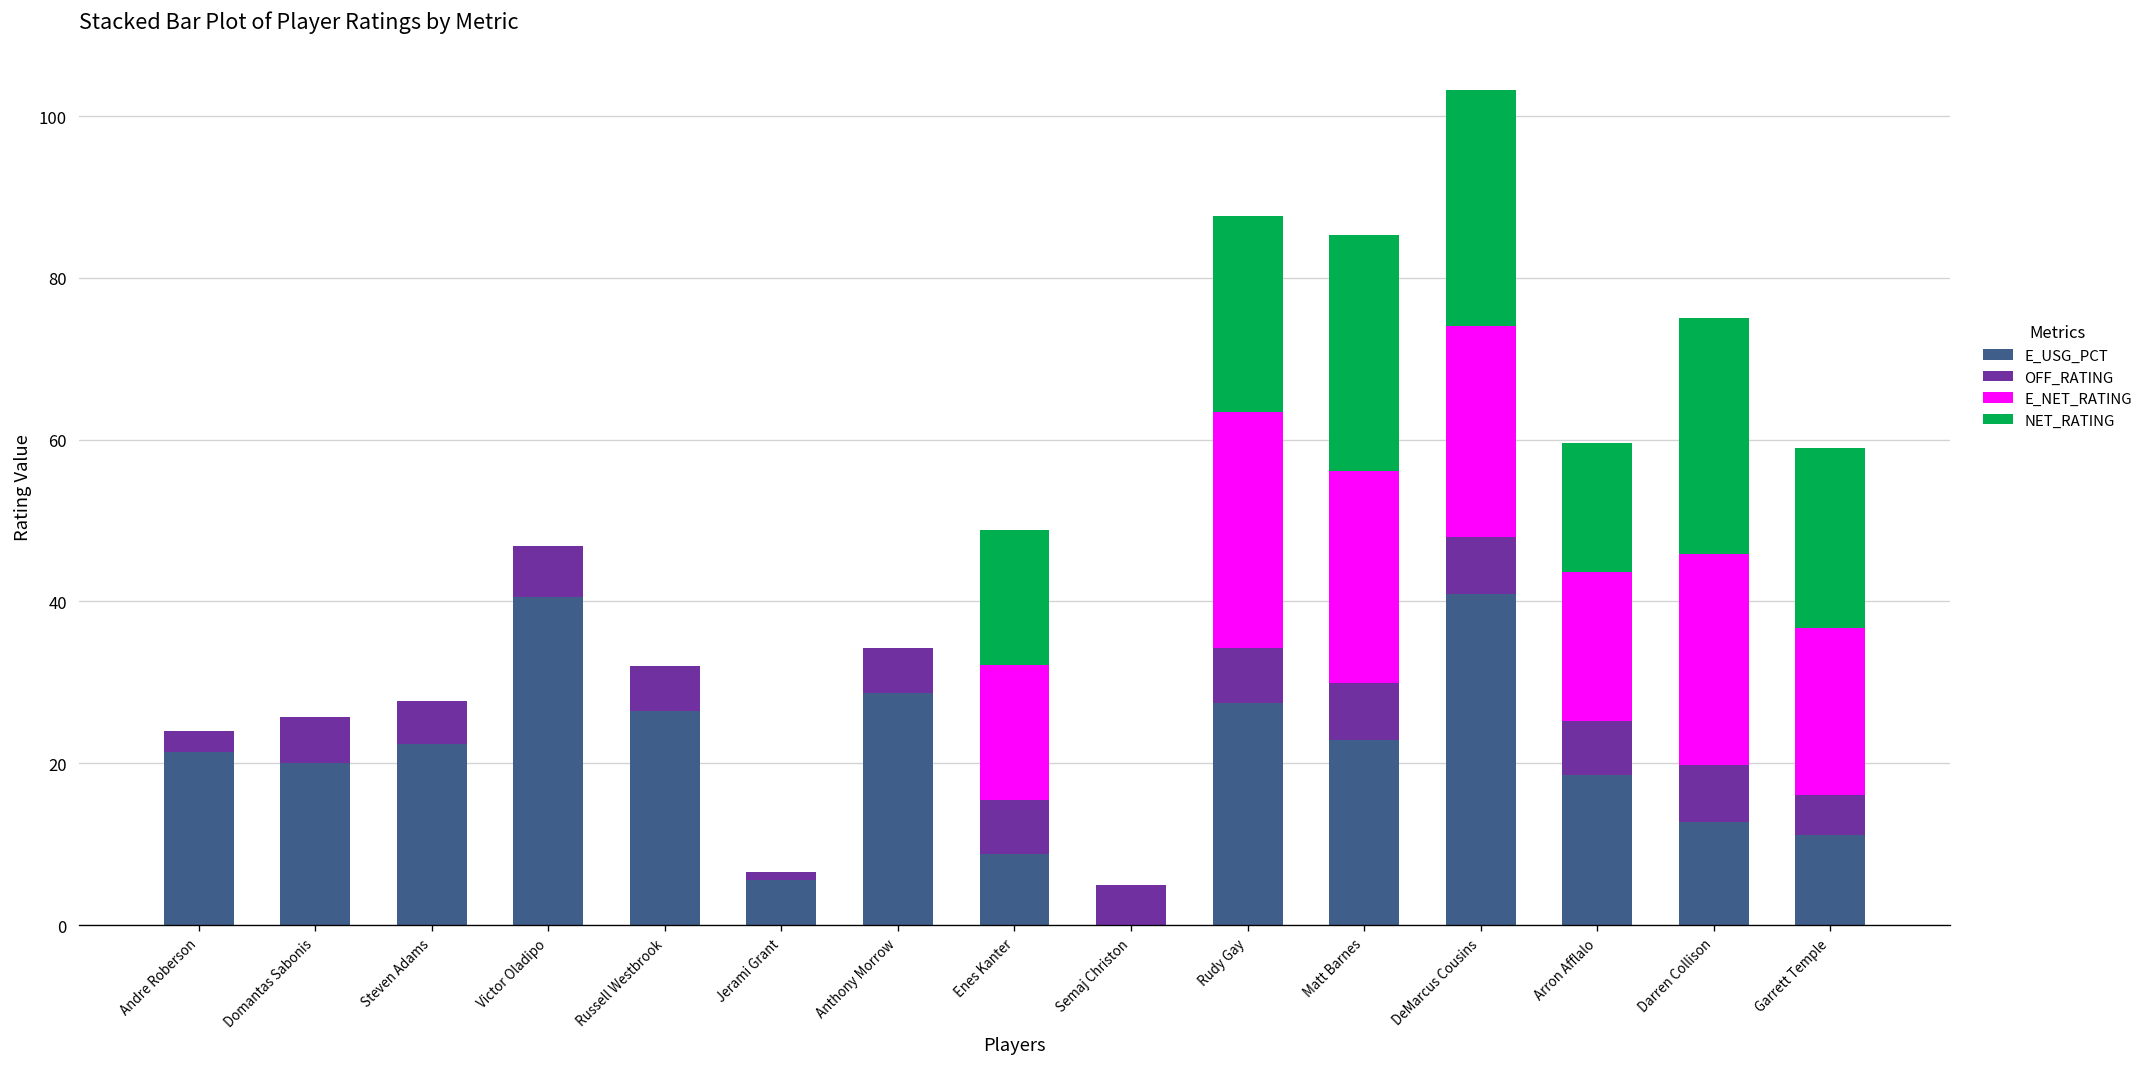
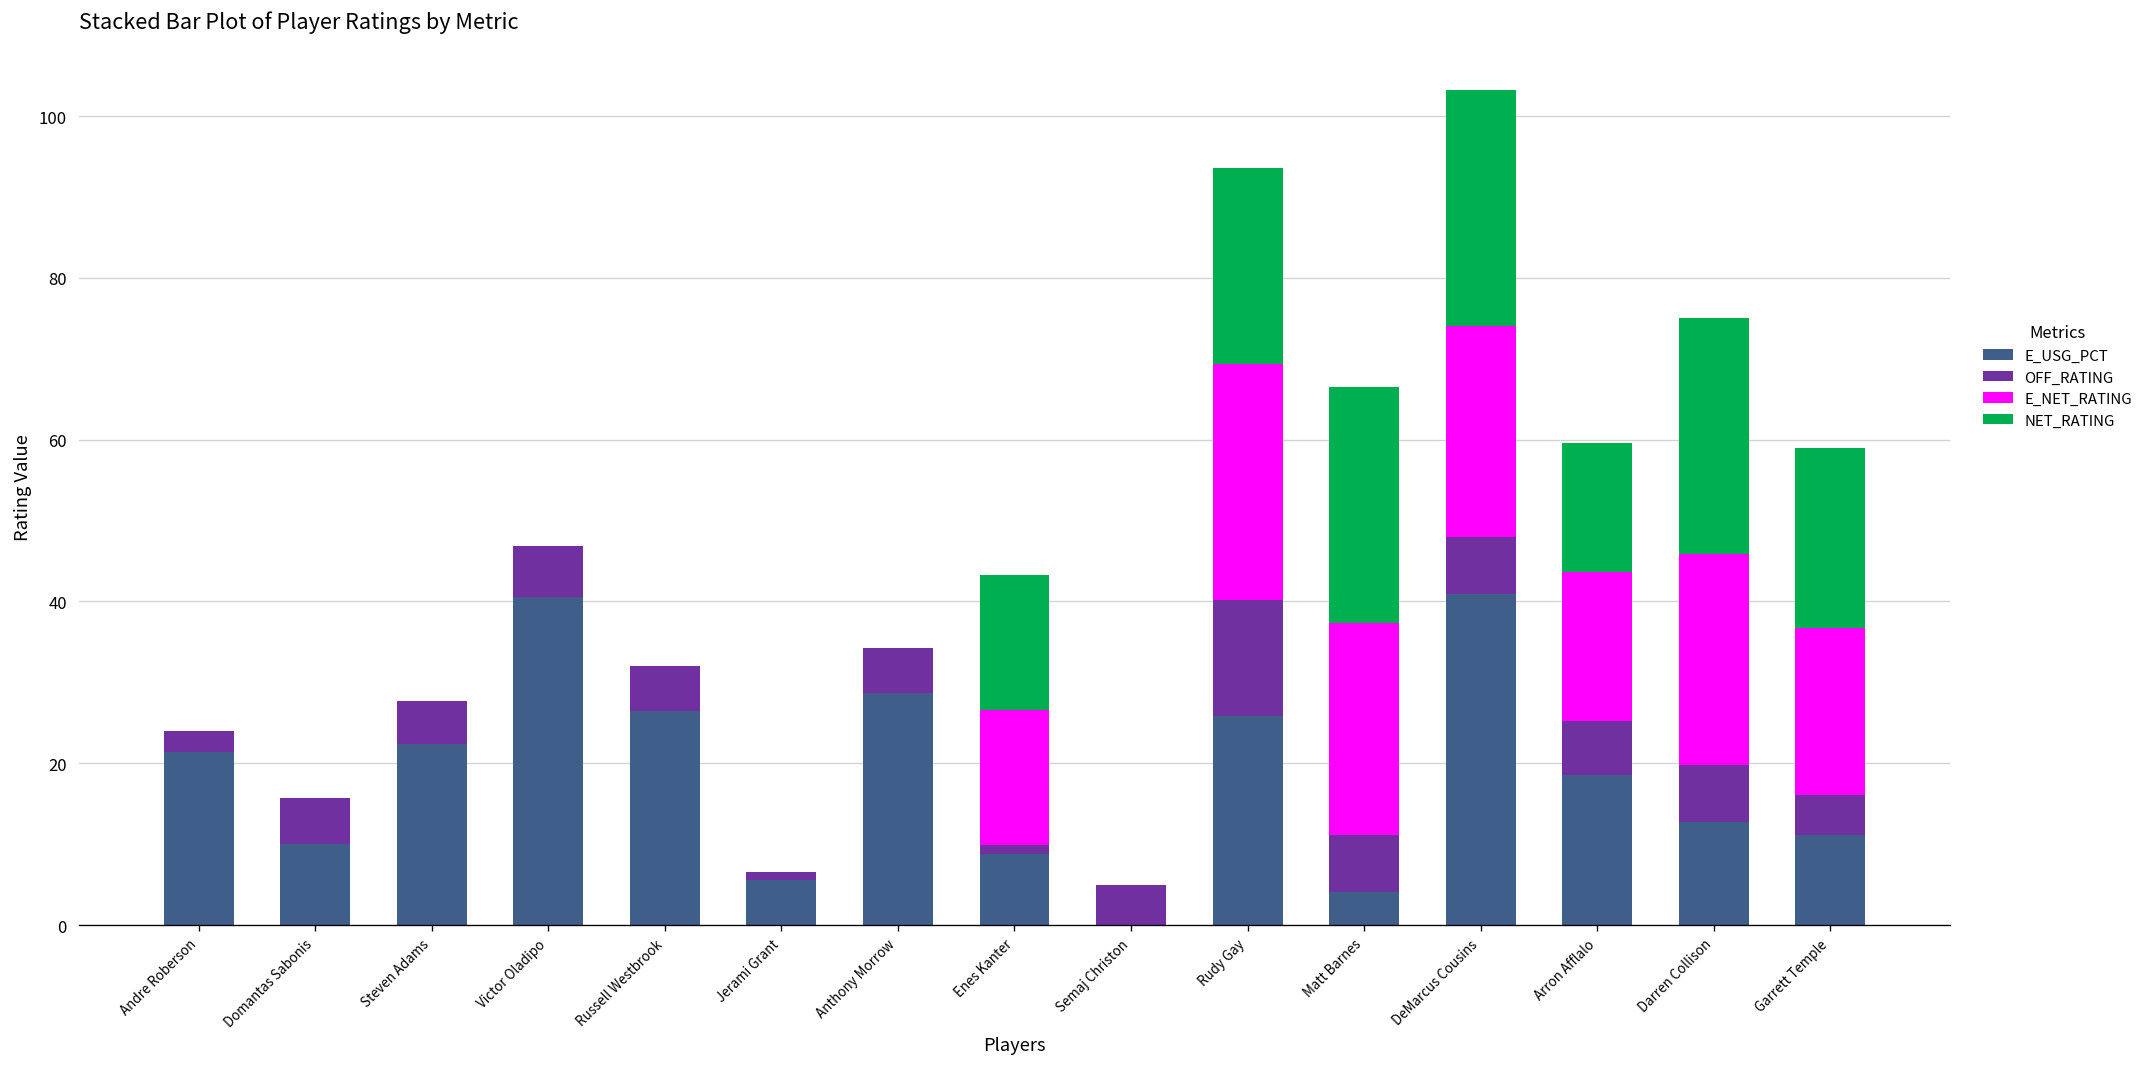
  {
    "E_USG_PCT": {
      "Andre Roberson": 21,
-     "Domantas Sabonis": 20,
+     "Domantas Sabonis": 10,
      "Steven Adams": 22,
      "Victor Oladipo": 41,
      "Russell Westbrook": 27,
      "Jerami Grant": 6,
      "Anthony Morrow": 29,
      "Enes Kanter": 9,
      "Semaj Christon": 0,
-     "Rudy Gay": 27,
-     "Matt Barnes": 23,
+     "Rudy Gay": 26,
+     "Matt Barnes": 4,
      "DeMarcus Cousins": 41,
      "Arron Afflalo": 19,
      "Darren Collison": 13,
      "Garrett Temple": 11
    },
    "OFF_RATING": {
      "Andre Roberson": 3,
      "Domantas Sabonis": 6,
      "Steven Adams": 5,
      "Victor Oladipo": 6,
      "Russell Westbrook": 6,
      "Jerami Grant": 1,
      "Anthony Morrow": 6,
-     "Enes Kanter": 7,
+     "Enes Kanter": 1,
      "Semaj Christon": 5,
-     "Rudy Gay": 7,
+     "Rudy Gay": 14,
      "Matt Barnes": 7,
      "DeMarcus Cousins": 7,
      "Arron Afflalo": 7,
      "Darren Collison": 7,
      "Garrett Temple": 5
    },
    "E_NET_RATING": {
      "Andre Roberson": 0,
      "Domantas Sabonis": 0,
      "Steven Adams": 0,
      "Victor Oladipo": 0,
      "Russell Westbrook": 0,
      "Jerami Grant": 0,
      "Anthony Morrow": 0,
      "Enes Kanter": 17,
      "Semaj Christon": 0,
      "Rudy Gay": 29,
      "Matt Barnes": 26,
      "DeMarcus Cousins": 26,
      "Arron Afflalo": 19,
      "Darren Collison": 26,
      "Garrett Temple": 21
    },
    "NET_RATING": {
      "Andre Roberson": 0,
      "Domantas Sabonis": 0,
      "Steven Adams": 0,
      "Victor Oladipo": 0,
      "Russell Westbrook": 0,
      "Jerami Grant": 0,
      "Anthony Morrow": 0,
      "Enes Kanter": 17,
      "Semaj Christon": 0,
      "Rudy Gay": 24,
      "Matt Barnes": 29,
      "DeMarcus Cousins": 29,
      "Arron Afflalo": 16,
      "Darren Collison": 29,
      "Garrett Temple": 22
    }
  }
